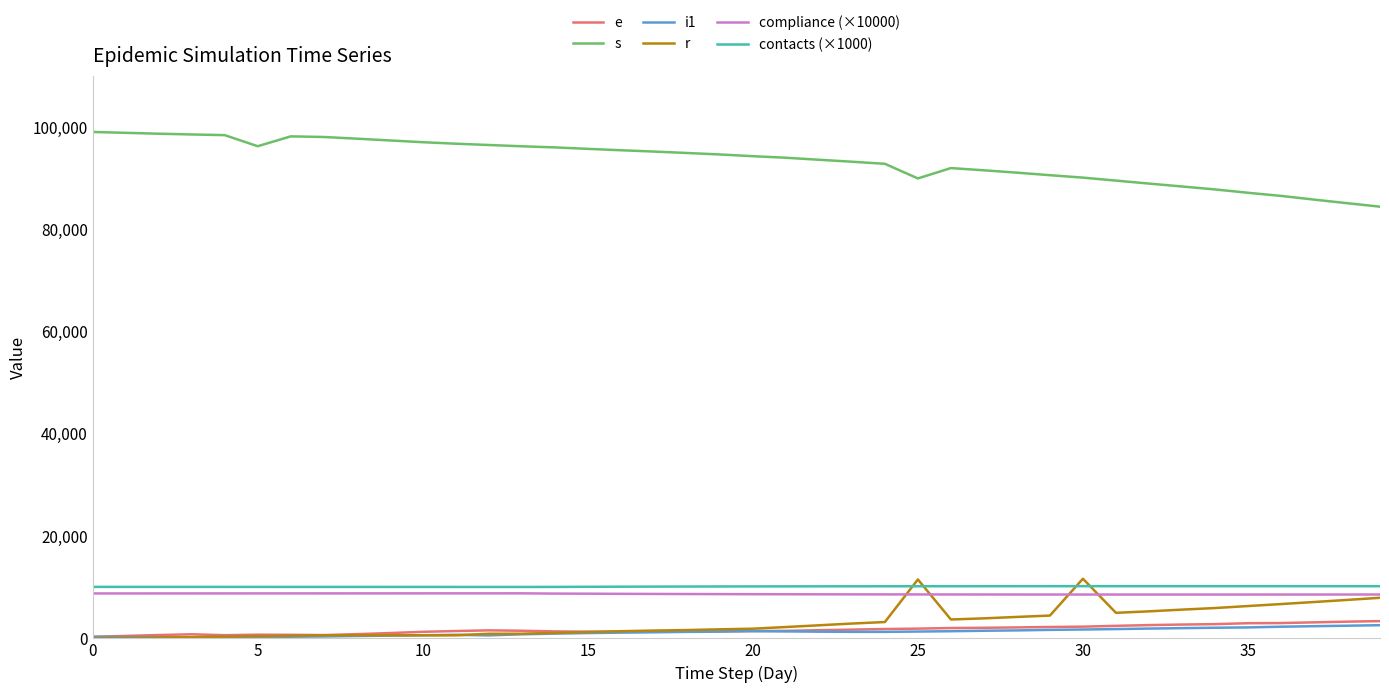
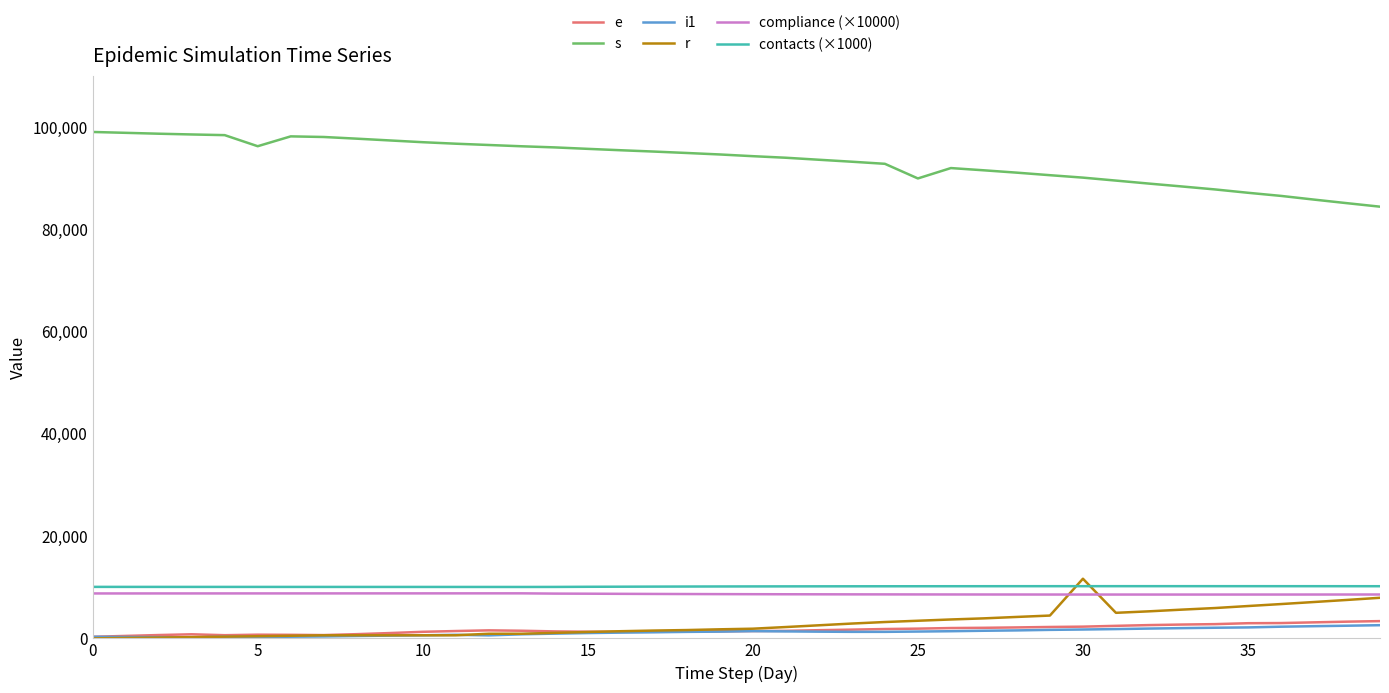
  {
    "e": {
      "10": "1,000",
      "25": "2,000",
      "30": "2,000",
      "35": "3,000"
    },
    "s": {
      "0": "99,000",
      "5": "96,000",
      "10": "97,000",
      "15": "96,000",
      "20": "94,000",
      "25": "90,000",
      "30": "90,000",
      "35": "87,000"
    },
    "r": {
-     "25": "12,000",
+     "25": "3,000",
      "30": "12,000",
      "35": "6,000"
    },
    "compliance (×10000)": {
      "0": "9,000",
      "5": "9,000",
      "10": "9,000",
      "15": "9,000",
      "20": "9,000",
      "25": "9,000",
      "30": "9,000",
      "35": "9,000"
    }
  }
